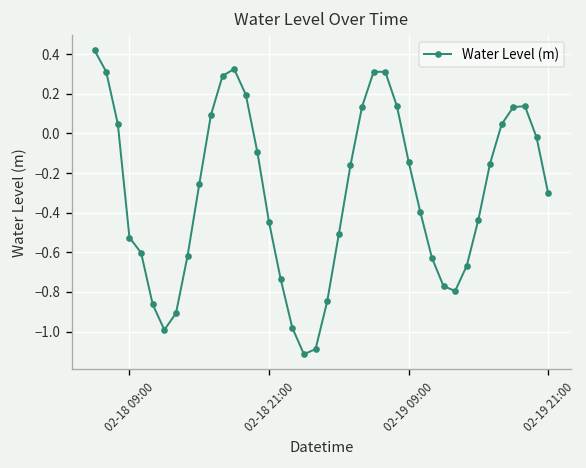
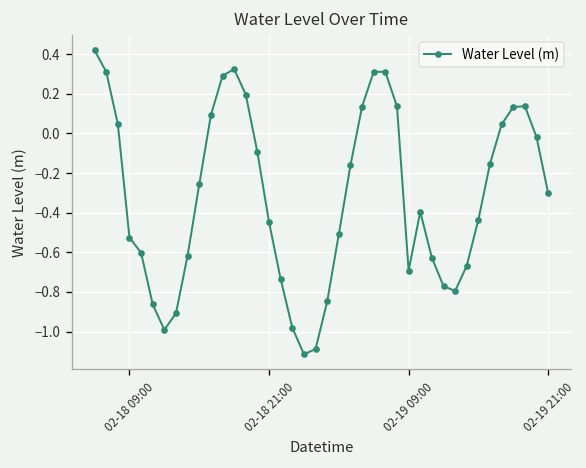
  {
    "02-18 09:00": -0.53,
    "02-18 21:00": -0.45,
-   "02-19 09:00": -0.14,
+   "02-19 09:00": -0.69,
    "02-19 21:00": -0.30
  }
